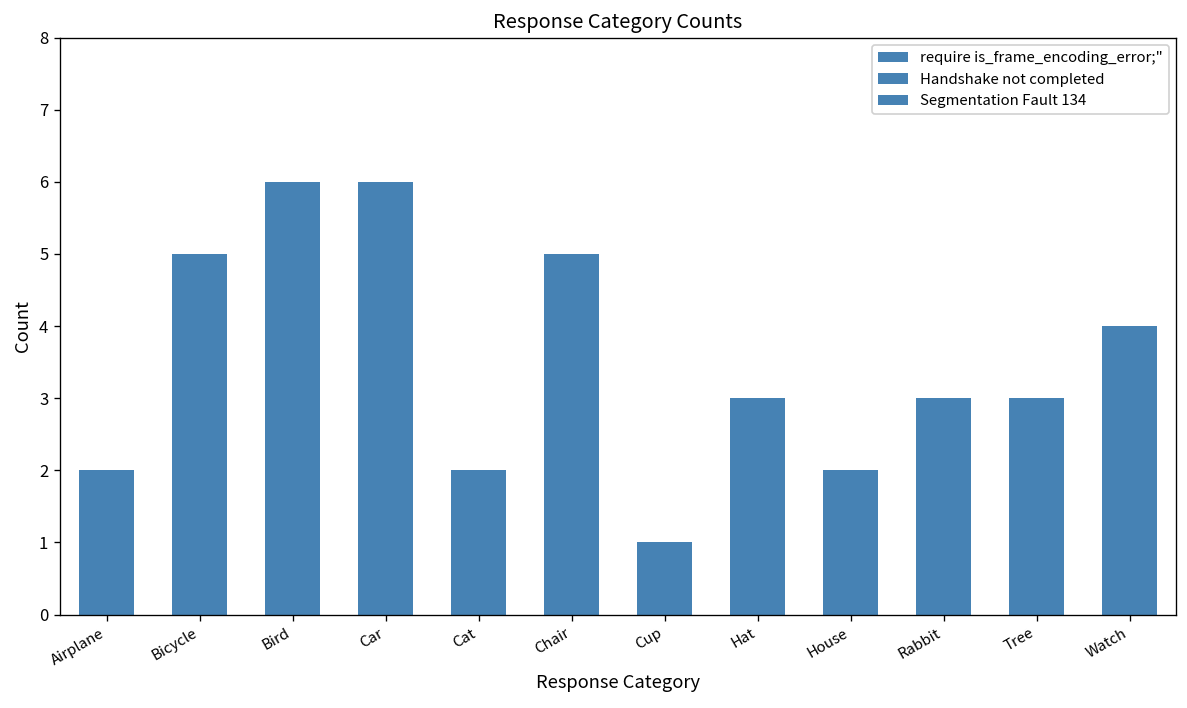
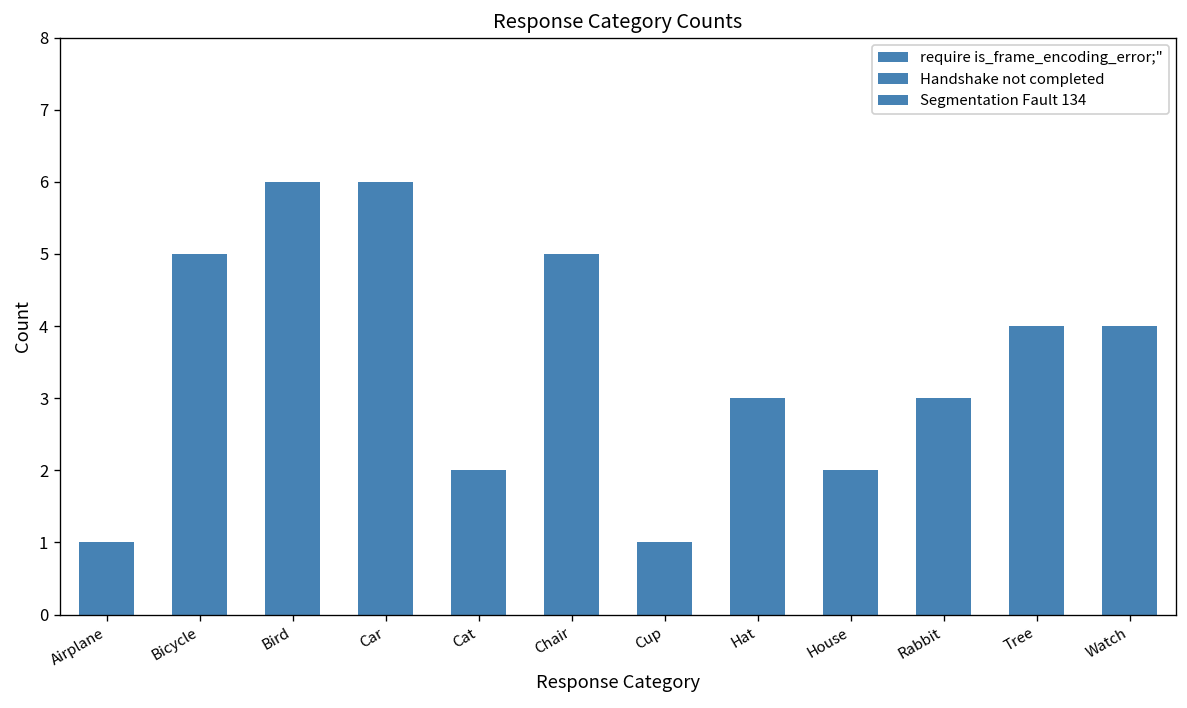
  {
-   "Airplane": 2,
+   "Airplane": 1,
    "Bicycle": 5,
    "Bird": 6,
    "Car": 6,
    "Cat": 2,
    "Chair": 5,
    "Cup": 1,
    "Hat": 3,
    "House": 2,
    "Rabbit": 3,
-   "Tree": 3,
+   "Tree": 4,
    "Watch": 4
  }
